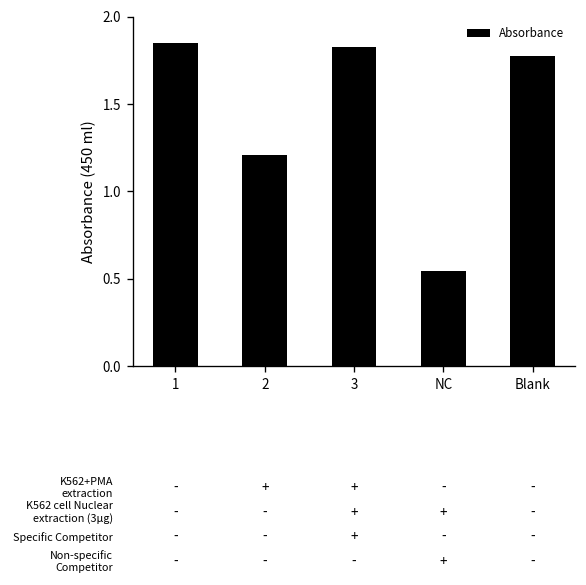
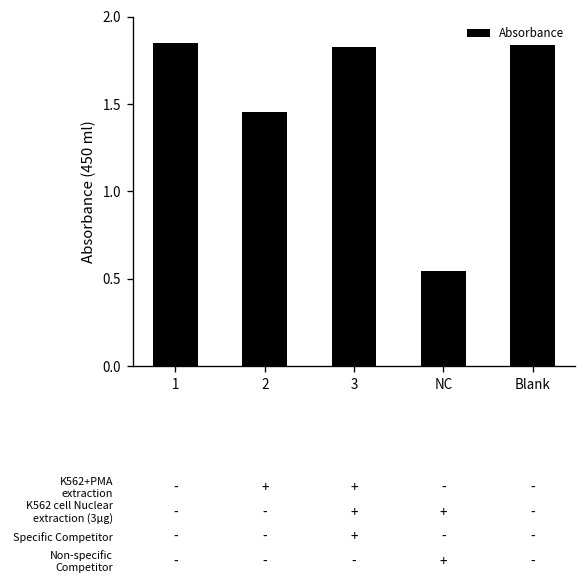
  {
    "1": 1.85,
-   "2": 1.21,
+   "2": 1.45,
    "3": 1.82,
    "NC": 0.55,
-   "Blank": 1.77
+   "Blank": 1.84
  }
